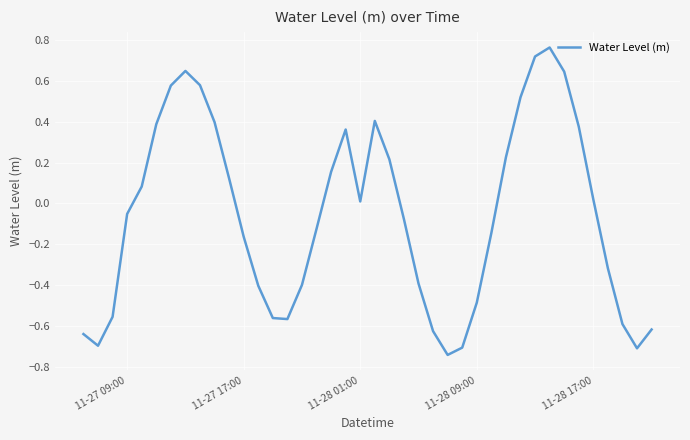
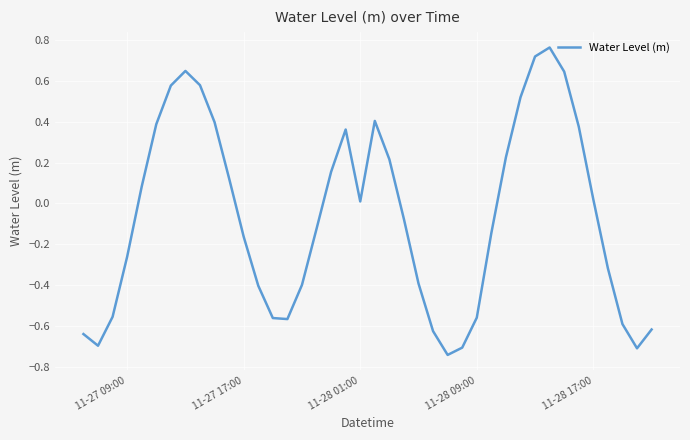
  {
-   "11-27 09:00": -0.05,
+   "11-27 09:00": -0.26,
    "11-27 17:00": -0.16,
    "11-28 01:00": 0.01,
-   "11-28 09:00": -0.49,
+   "11-28 09:00": -0.56,
    "11-28 17:00": 0.02
  }
